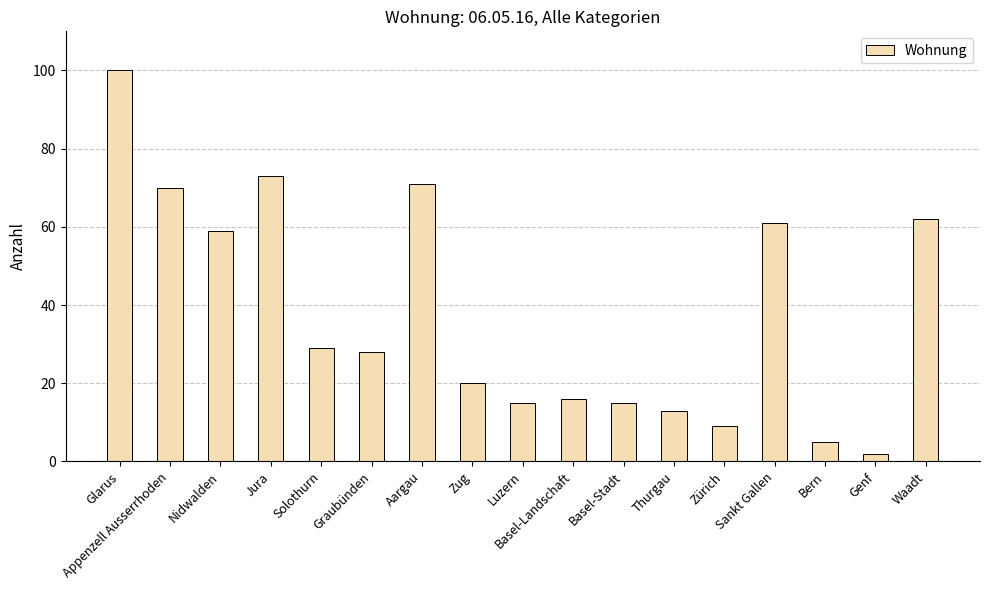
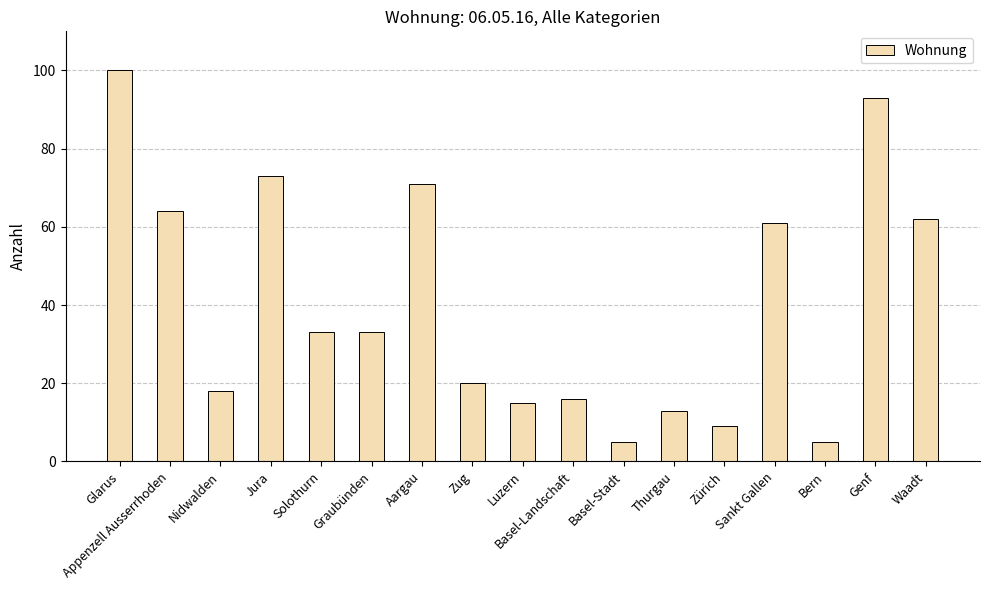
  {
    "Glarus": 100,
-   "Appenzell Ausserrhoden": 70,
-   "Nidwalden": 59,
+   "Appenzell Ausserrhoden": 64,
+   "Nidwalden": 18,
    "Jura": 73,
-   "Solothurn": 29,
-   "Graubünden": 28,
+   "Solothurn": 33,
+   "Graubünden": 33,
    "Aargau": 71,
    "Zug": 20,
    "Luzern": 15,
    "Basel-Landschaft": 16,
-   "Basel-Stadt": 15,
+   "Basel-Stadt": 5,
    "Thurgau": 13,
    "Zürich": 9,
    "Sankt Gallen": 61,
    "Bern": 5,
-   "Genf": 2,
+   "Genf": 93,
    "Waadt": 62
  }
